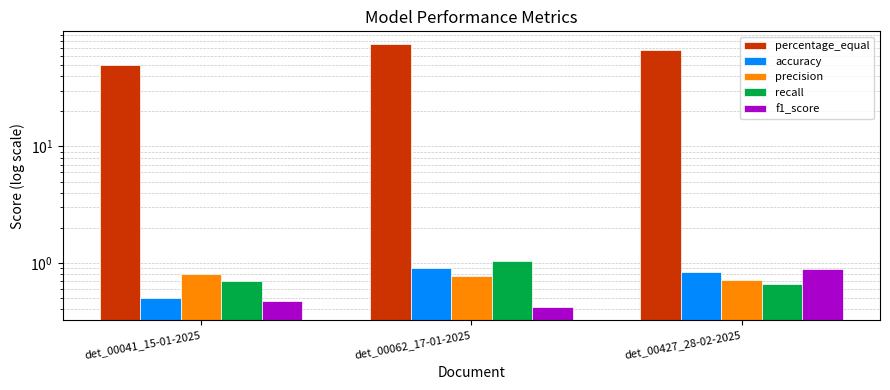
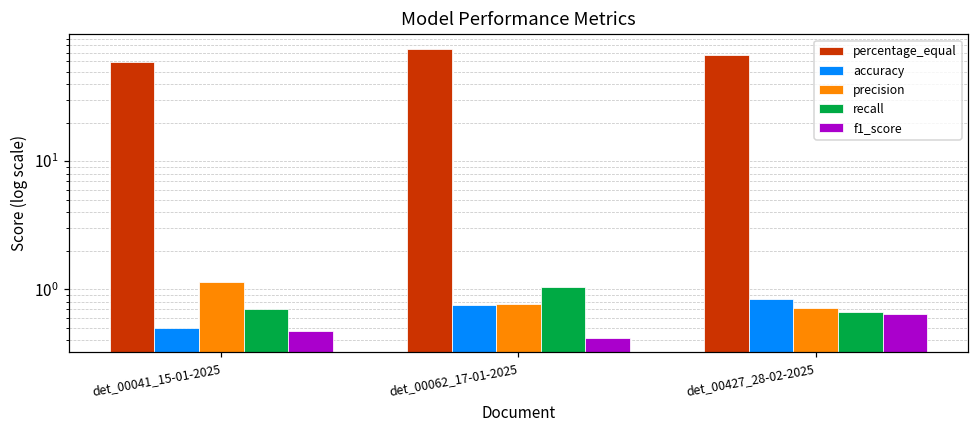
  {
    "percentage_equal": {
-     "det_00041_15-01-2025": 50,
+     "det_00041_15-01-2025": 60,
      "det_00062_17-01-2025": 80,
      "det_00427_28-02-2025": 70
    },
    "accuracy": {
      "det_00041_15-01-2025": 0.5,
-     "det_00062_17-01-2025": 0.9,
+     "det_00062_17-01-2025": 0.8,
      "det_00427_28-02-2025": 0.8
    },
    "precision": {
-     "det_00041_15-01-2025": 0.8,
+     "det_00041_15-01-2025": 1.1,
      "det_00062_17-01-2025": 0.8,
      "det_00427_28-02-2025": 0.7
    },
    "recall": {
      "det_00041_15-01-2025": 0.7,
      "det_00062_17-01-2025": 1.1,
      "det_00427_28-02-2025": 0.7
    },
    "f1_score": {
      "det_00041_15-01-2025": 0.47,
      "det_00062_17-01-2025": 0.4,
-     "det_00427_28-02-2025": 0.9
+     "det_00427_28-02-2025": 0.6
    }
  }
